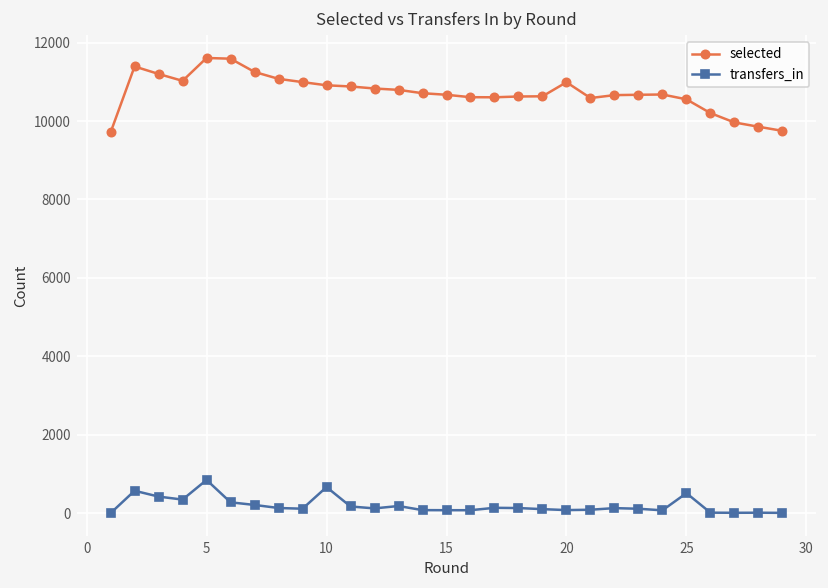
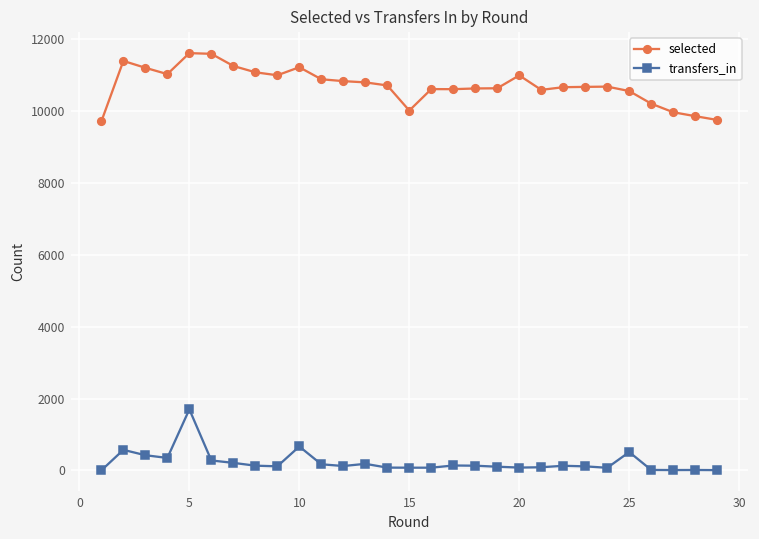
  {
    "selected": {
      "5": 11600,
-     "10": 10900,
-     "15": 10700,
+     "10": 11200,
+     "15": 10000,
      "20": 11000,
      "25": 10600
    },
    "transfers_in": {
-     "5": 800,
+     "5": 1700,
      "10": 700,
      "15": 100,
      "20": 100,
      "25": 500
    }
  }
